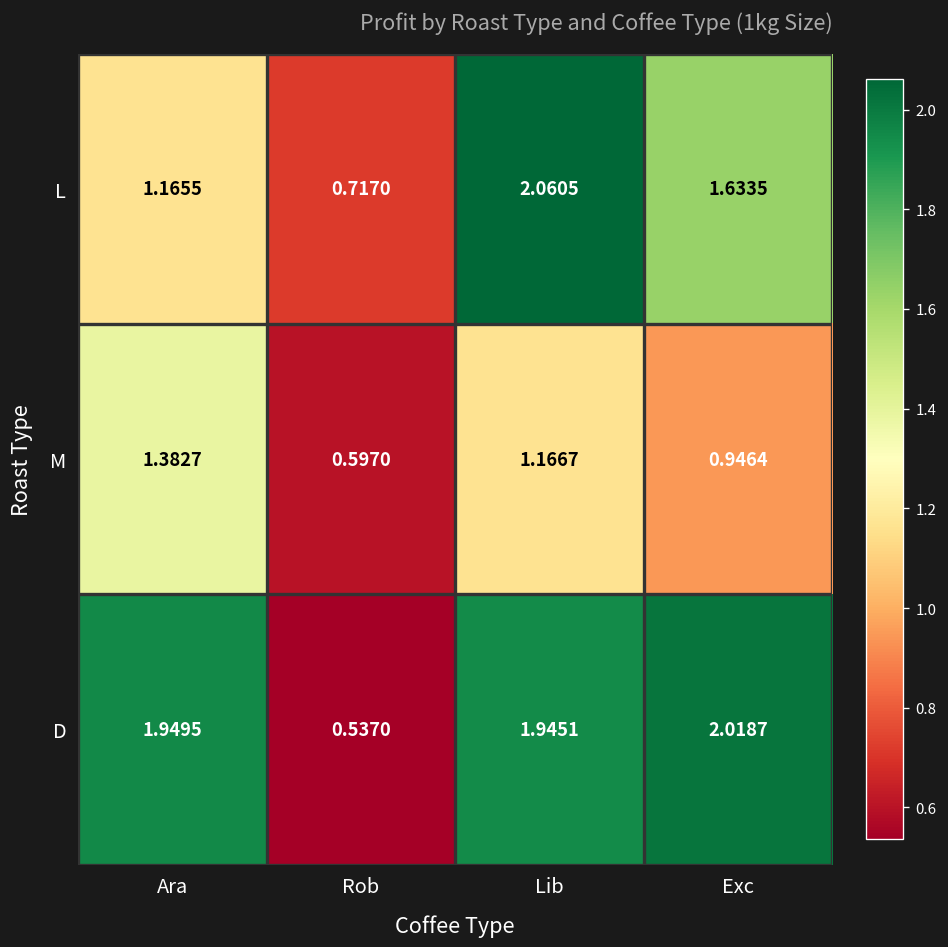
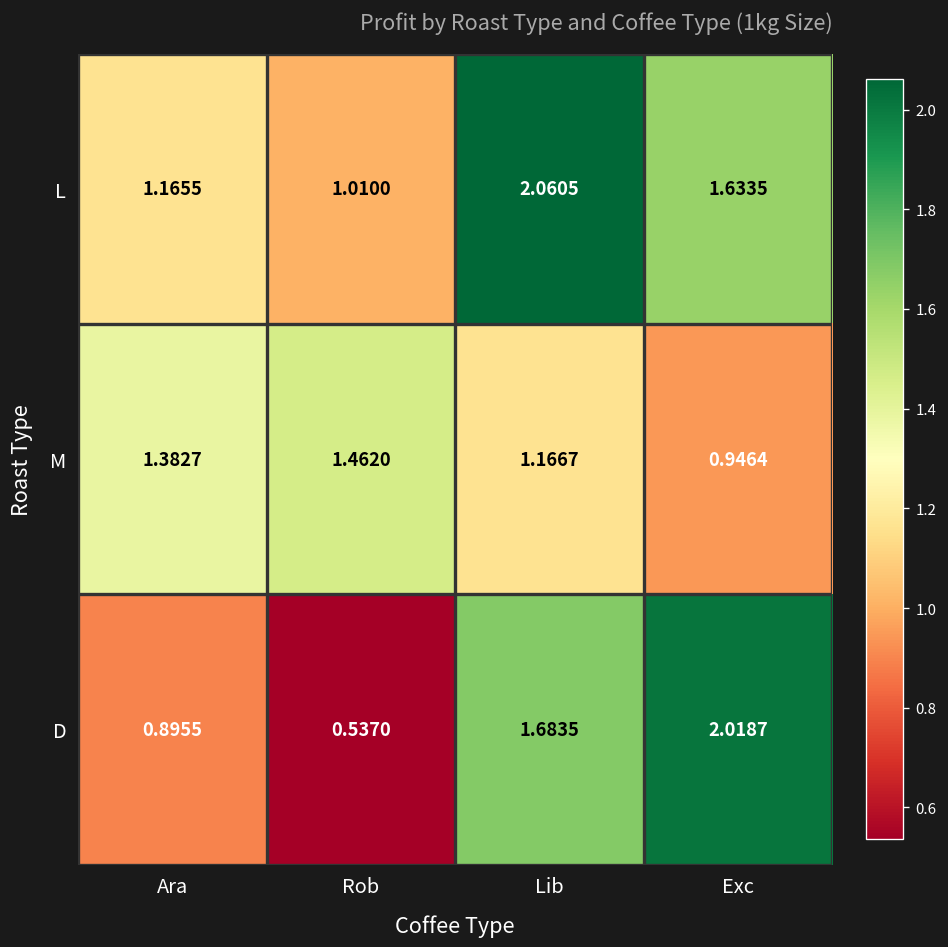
  {
    "L": {
      "Ara": 1.1655,
-     "Rob": 0.7170,
+     "Rob": 1.0100,
      "Lib": 2.0605,
      "Exc": 1.6335
    },
    "M": {
      "Ara": 1.3827,
-     "Rob": 0.5970,
+     "Rob": 1.4620,
      "Lib": 1.1667,
      "Exc": 0.9464
    },
    "D": {
-     "Ara": 1.9495,
+     "Ara": 0.8955,
      "Rob": 0.5370,
-     "Lib": 1.9451,
+     "Lib": 1.6835,
      "Exc": 2.0187
    }
  }
